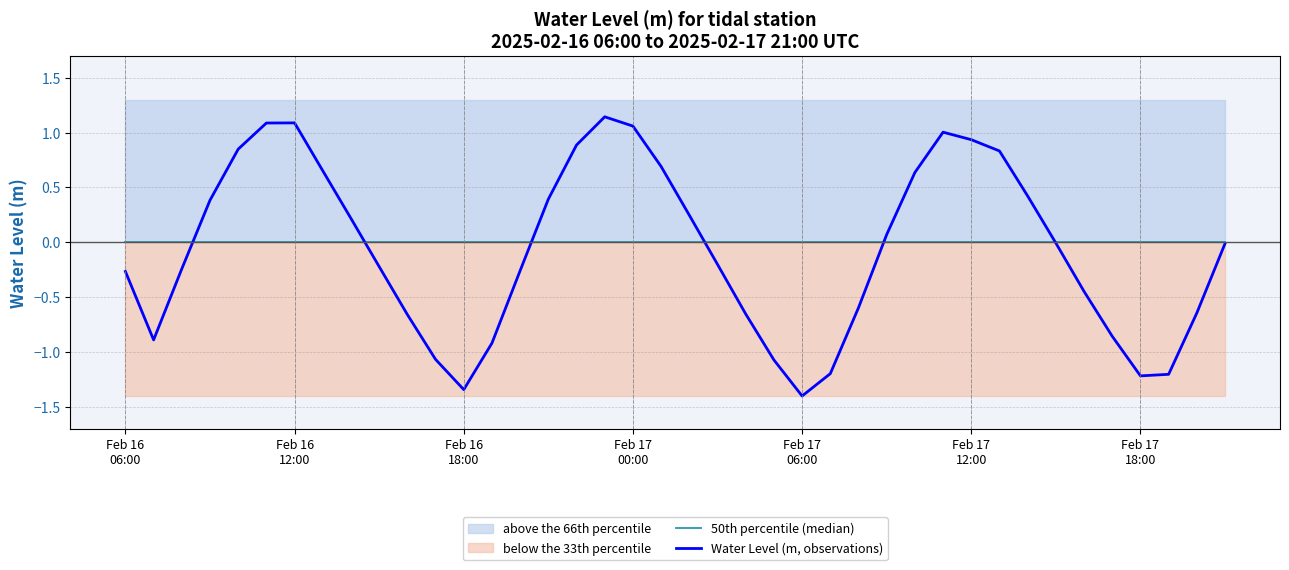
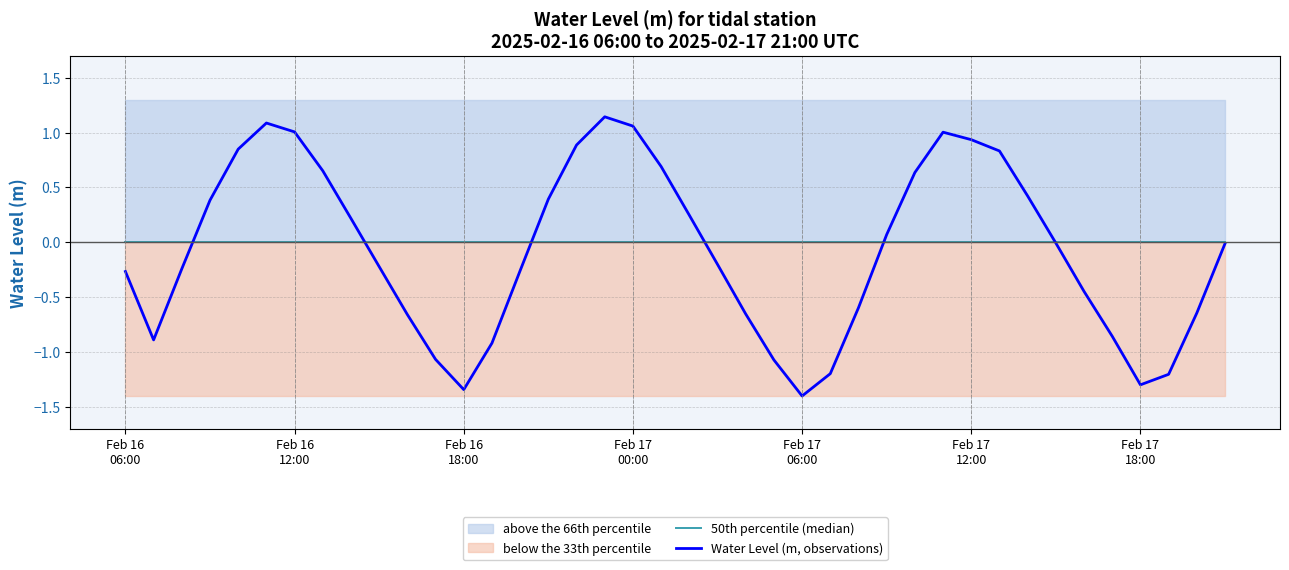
  {
    "below the 33th percentile": {
      "Feb 16 06:00": 0.00,
      "Feb 16 12:00": 0.00,
      "Feb 16 18:00": 0.00,
      "Feb 17 00:00": 0.00,
      "Feb 17 06:00": 0.00,
      "Feb 17 12:00": 0.00,
      "Feb 17 18:00": 0.00
    },
    "above the 66th percentile": {
      "Feb 16 06:00": 1.30,
      "Feb 16 12:00": 1.30,
      "Feb 16 18:00": 1.30,
      "Feb 17 00:00": 1.30,
      "Feb 17 06:00": 1.30,
      "Feb 17 12:00": 1.30,
      "Feb 17 18:00": 1.30
    },
    "Water Level (m, observations)": {
      "Feb 16 06:00": -0.27,
-     "Feb 16 12:00": 1.09,
+     "Feb 16 12:00": 1.01,
      "Feb 16 18:00": -1.34,
      "Feb 17 00:00": 1.06,
      "Feb 17 06:00": -1.40,
      "Feb 17 12:00": 0.93,
-     "Feb 17 18:00": -1.22
+     "Feb 17 18:00": -1.30
    }
  }
